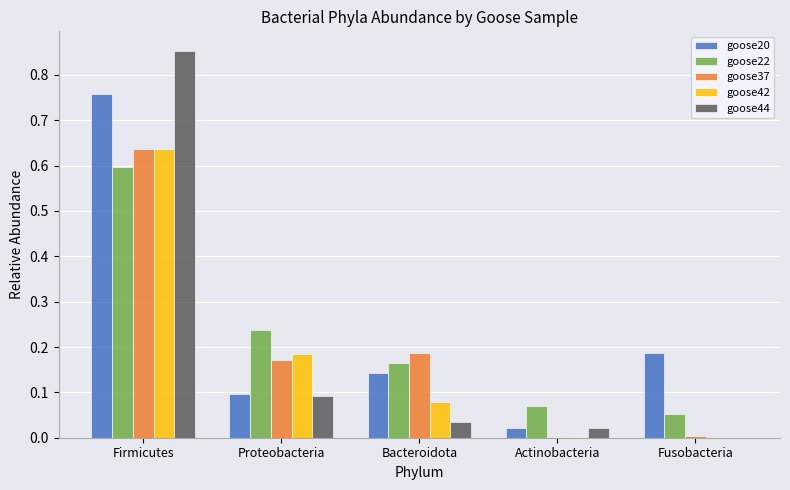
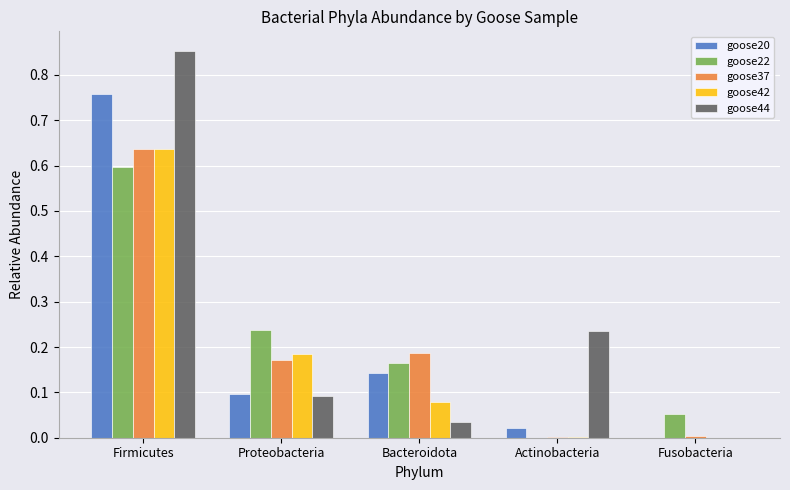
  {
    "goose20": {
      "Firmicutes": 0.76,
      "Proteobacteria": 0.10,
      "Bacteroidota": 0.14,
      "Actinobacteria": 0.02,
-     "Fusobacteria": 0.19
+     "Fusobacteria": 0.00
    },
    "goose22": {
      "Firmicutes": 0.60,
      "Proteobacteria": 0.24,
      "Bacteroidota": 0.17,
-     "Actinobacteria": 0.07,
+     "Actinobacteria": 0.00,
      "Fusobacteria": 0.05
    },
    "goose37": {
      "Firmicutes": 0.64,
      "Proteobacteria": 0.17,
      "Bacteroidota": 0.19
    },
    "goose42": {
      "Firmicutes": 0.64,
      "Proteobacteria": 0.18,
      "Bacteroidota": 0.08,
      "Fusobacteria": 0.00
    },
    "goose44": {
      "Firmicutes": 0.85,
      "Proteobacteria": 0.09,
      "Bacteroidota": 0.03,
-     "Actinobacteria": 0.02
+     "Actinobacteria": 0.24
    }
  }
